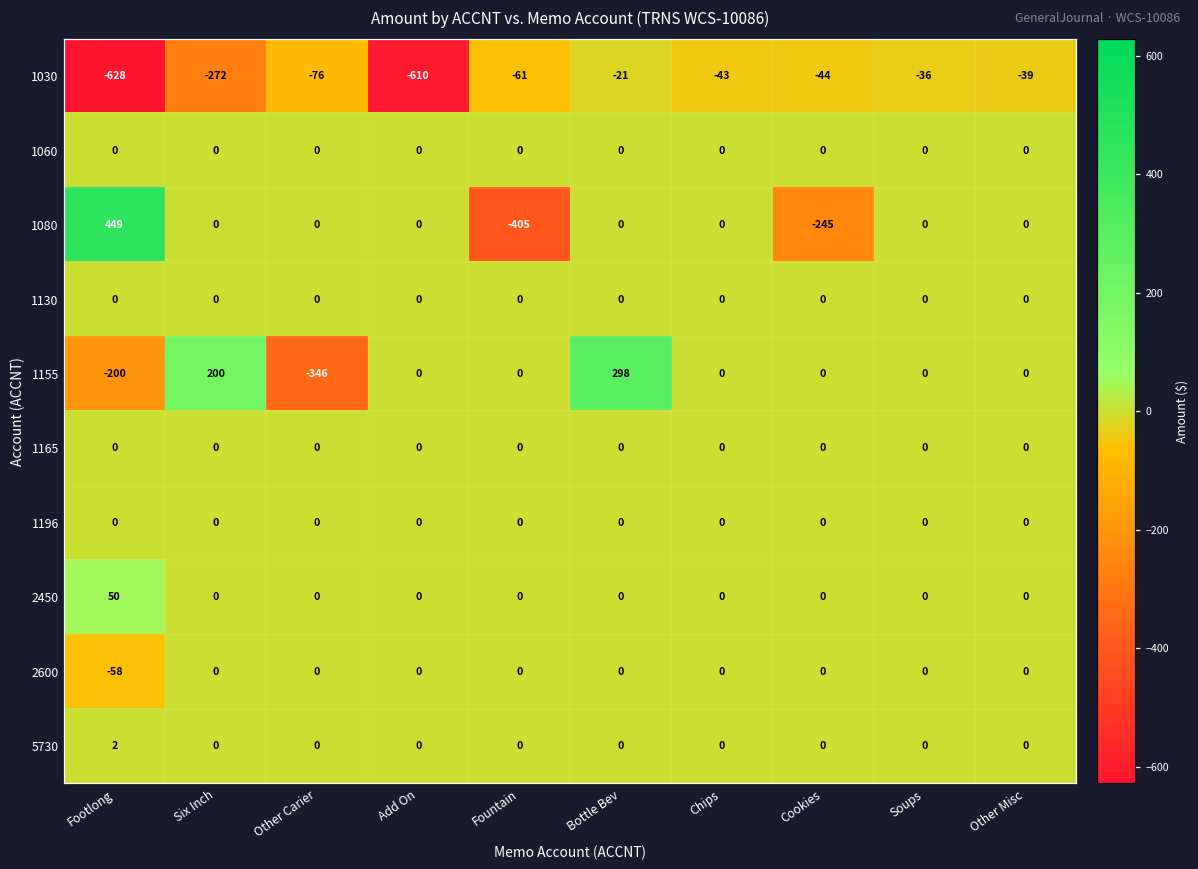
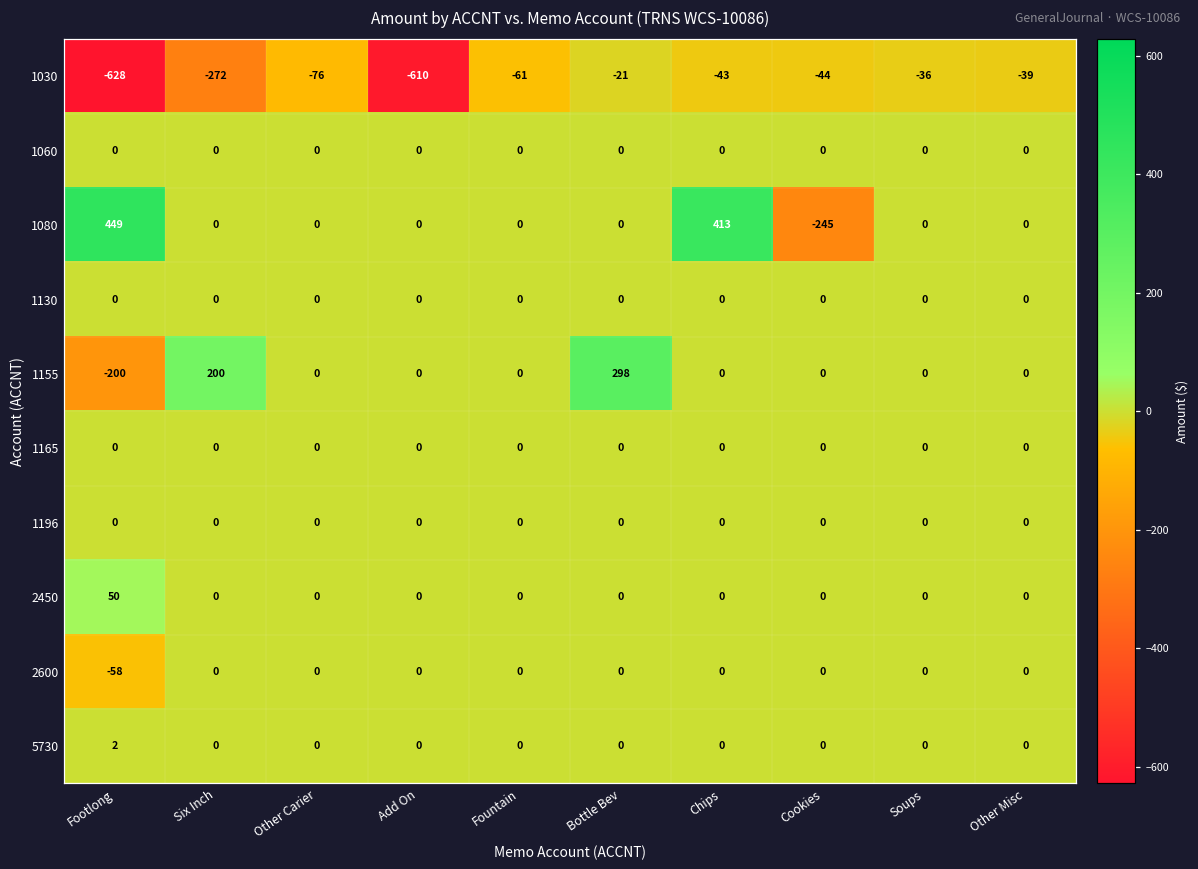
  {
    "1030": {
      "Footlong": -628,
      "Six Inch": -272,
      "Other Carier": -76,
      "Add On": -610,
      "Fountain": -61,
      "Bottle Bev": -21,
      "Chips": -43,
      "Cookies": -44,
      "Soups": -36,
      "Other Misc": -39
    },
    "1060": {
      "Footlong": 0,
      "Six Inch": 0,
      "Other Carier": 0,
      "Add On": 0,
      "Fountain": 0,
      "Bottle Bev": 0,
      "Chips": 0,
      "Cookies": 0,
      "Soups": 0,
      "Other Misc": 0
    },
    "1080": {
      "Footlong": 449,
      "Six Inch": 0,
      "Other Carier": 0,
      "Add On": 0,
-     "Fountain": -405,
+     "Fountain": 0,
      "Bottle Bev": 0,
-     "Chips": 0,
+     "Chips": 413,
      "Cookies": -245,
      "Soups": 0,
      "Other Misc": 0
    },
    "1130": {
      "Footlong": 0,
      "Six Inch": 0,
      "Other Carier": 0,
      "Add On": 0,
      "Fountain": 0,
      "Bottle Bev": 0,
      "Chips": 0,
      "Cookies": 0,
      "Soups": 0,
      "Other Misc": 0
    },
    "1155": {
      "Footlong": -200,
      "Six Inch": 200,
-     "Other Carier": -346,
+     "Other Carier": 0,
      "Add On": 0,
      "Fountain": 0,
      "Bottle Bev": 298,
      "Chips": 0,
      "Cookies": 0,
      "Soups": 0,
      "Other Misc": 0
    },
    "1165": {
      "Footlong": 0,
      "Six Inch": 0,
      "Other Carier": 0,
      "Add On": 0,
      "Fountain": 0,
      "Bottle Bev": 0,
      "Chips": 0,
      "Cookies": 0,
      "Soups": 0,
      "Other Misc": 0
    },
    "1196": {
      "Footlong": 0,
      "Six Inch": 0,
      "Other Carier": 0,
      "Add On": 0,
      "Fountain": 0,
      "Bottle Bev": 0,
      "Chips": 0,
      "Cookies": 0,
      "Soups": 0,
      "Other Misc": 0
    },
    "2450": {
      "Footlong": 50,
      "Six Inch": 0,
      "Other Carier": 0,
      "Add On": 0,
      "Fountain": 0,
      "Bottle Bev": 0,
      "Chips": 0,
      "Cookies": 0,
      "Soups": 0,
      "Other Misc": 0
    },
    "2600": {
      "Footlong": -58,
      "Six Inch": 0,
      "Other Carier": 0,
      "Add On": 0,
      "Fountain": 0,
      "Bottle Bev": 0,
      "Chips": 0,
      "Cookies": 0,
      "Soups": 0,
      "Other Misc": 0
    },
    "5730": {
      "Footlong": 2,
      "Six Inch": 0,
      "Other Carier": 0,
      "Add On": 0,
      "Fountain": 0,
      "Bottle Bev": 0,
      "Chips": 0,
      "Cookies": 0,
      "Soups": 0,
      "Other Misc": 0
    }
  }
